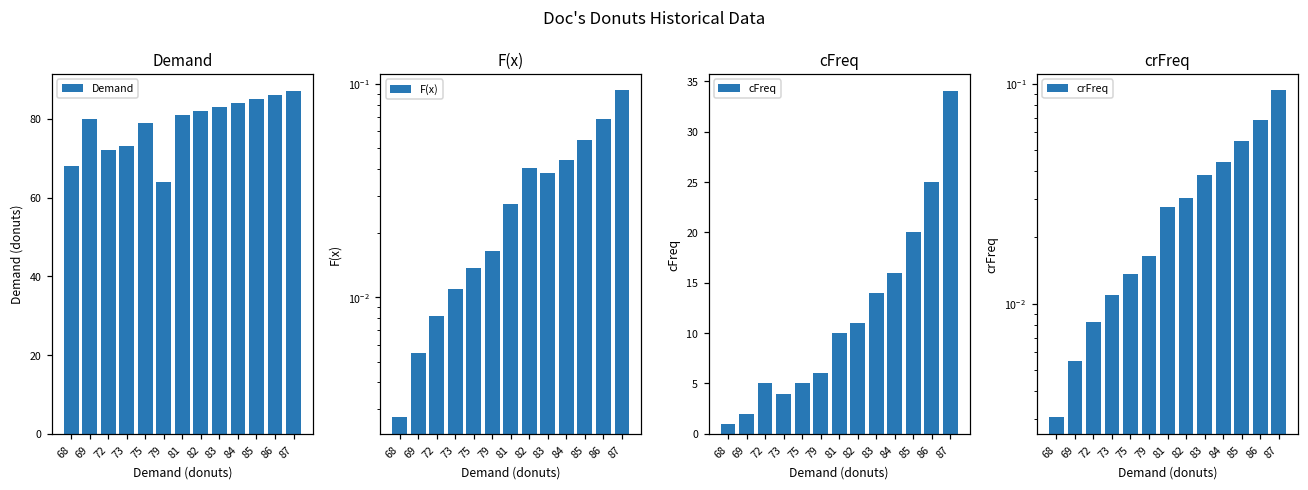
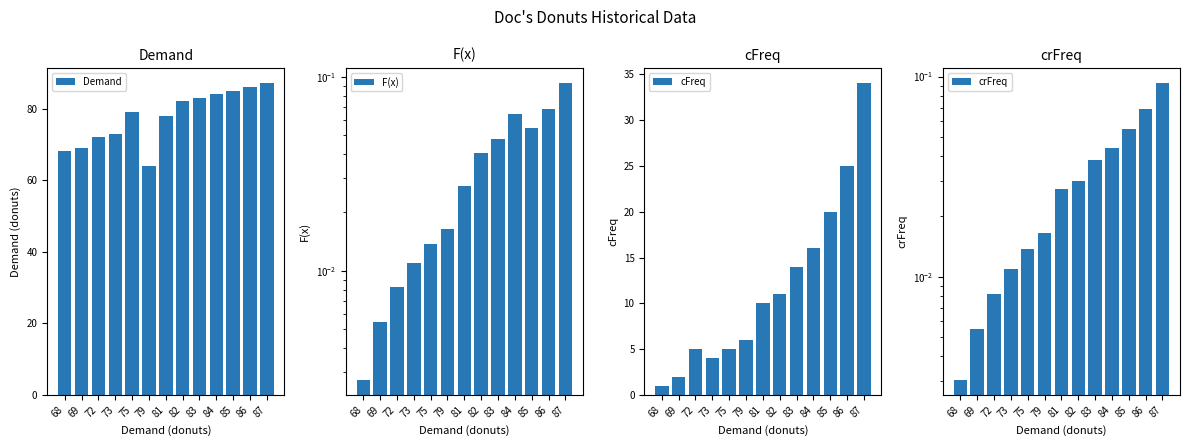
  {
    "Demand": {
      "68": 68,
-     "69": 80,
+     "69": 69,
      "72": 72,
      "73": 73,
      "75": 79,
      "79": 64,
-     "81": 81,
+     "81": 78,
      "82": 82,
      "83": 83,
      "84": 84,
      "85": 85,
      "86": 86,
      "87": 87
    },
    "F(x)": {
      "68": 0.0027,
      "69": 0.0055,
      "72": 0.008,
      "73": 0.011,
      "75": 0.014,
      "79": 0.016,
      "81": 0.027,
      "82": 0.040,
-     "83": 0.038,
-     "84": 0.044,
+     "83": 0.048,
+     "84": 0.064,
      "85": 0.055,
      "86": 0.068,
      "87": 0.09
    },
    "cFreq": {
      "68": 1,
      "69": 2,
      "72": 5,
      "73": 4,
      "75": 5,
      "79": 6,
      "81": 10,
      "82": 11,
      "83": 14,
      "84": 16,
      "85": 20,
      "86": 25,
      "87": 34
    },
    "crFreq": {
      "68": 0.0030,
      "69": 0.0055,
      "72": 0.0082,
      "73": 0.011,
      "75": 0.014,
      "79": 0.016,
      "81": 0.027,
      "82": 0.030,
      "83": 0.038,
      "84": 0.044,
      "85": 0.055,
      "86": 0.068,
      "87": 0.09
    }
  }
